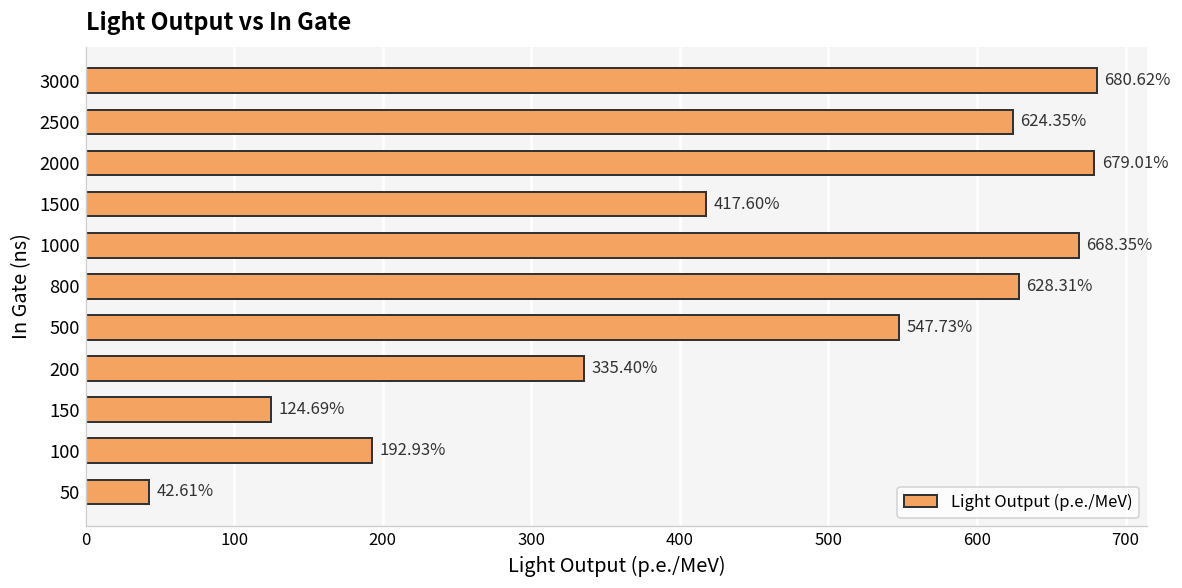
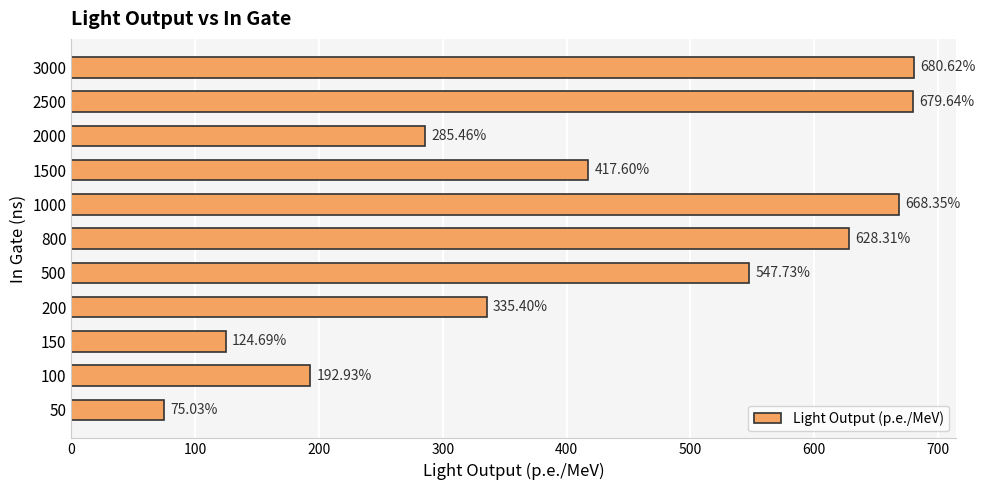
  {
    "3000": "680.62%",
-   "2500": "624.35%",
-   "2000": "679.01%",
+   "2500": "679.64%",
+   "2000": "285.46%",
    "1500": "417.60%",
    "1000": "668.35%",
    "800": "628.31%",
    "500": "547.73%",
    "200": "335.40%",
    "150": "124.69%",
    "100": "192.93%",
-   "50": "42.61%"
+   "50": "75.03%"
  }
